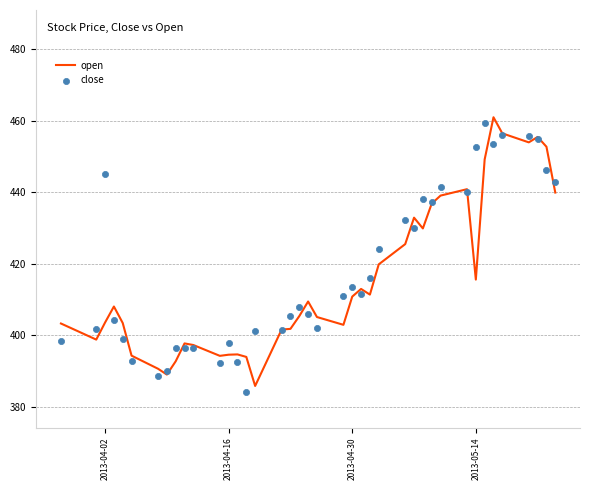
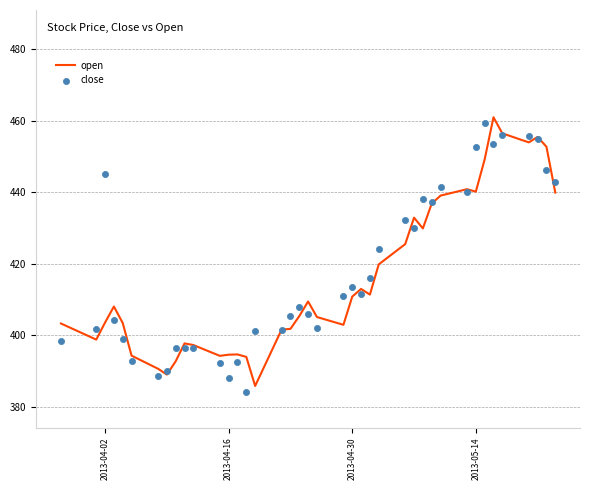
  {
    "open": {
      "2013-04-02": 404,
      "2013-04-16": 395,
      "2013-04-30": 411,
-     "2013-05-14": 416
+     "2013-05-14": 440
    },
    "close": {
-     "2013-04-16": 398
+     "2013-04-16": 388
    }
  }
